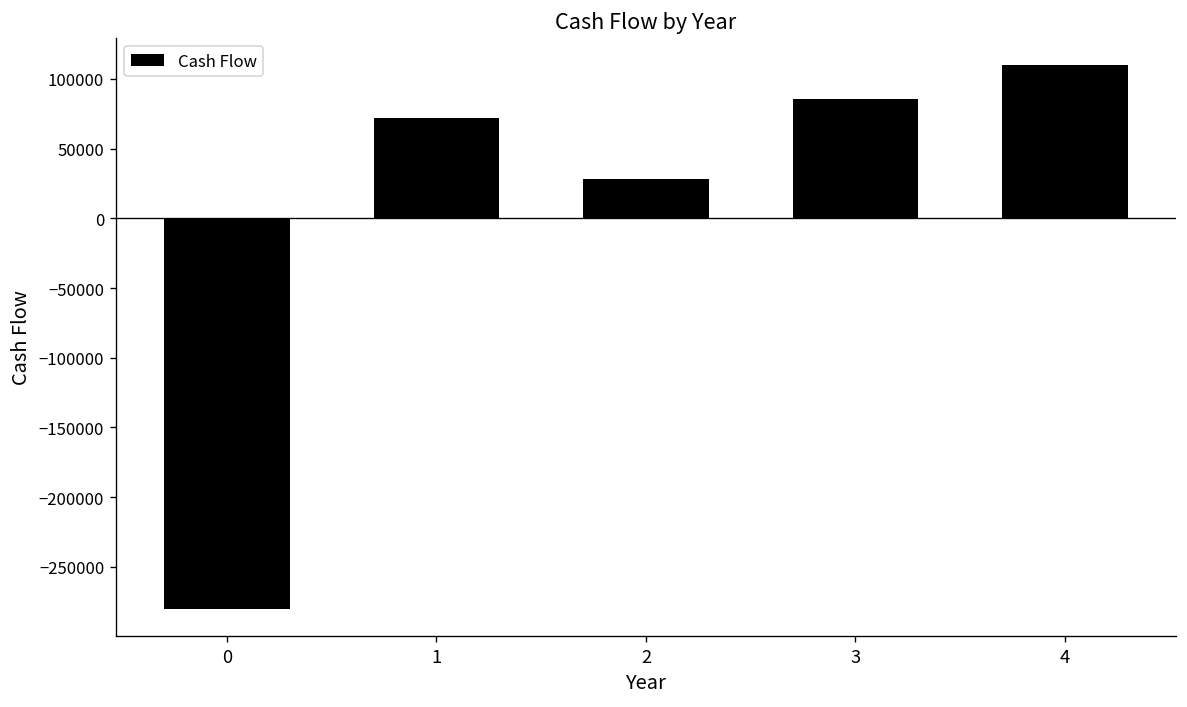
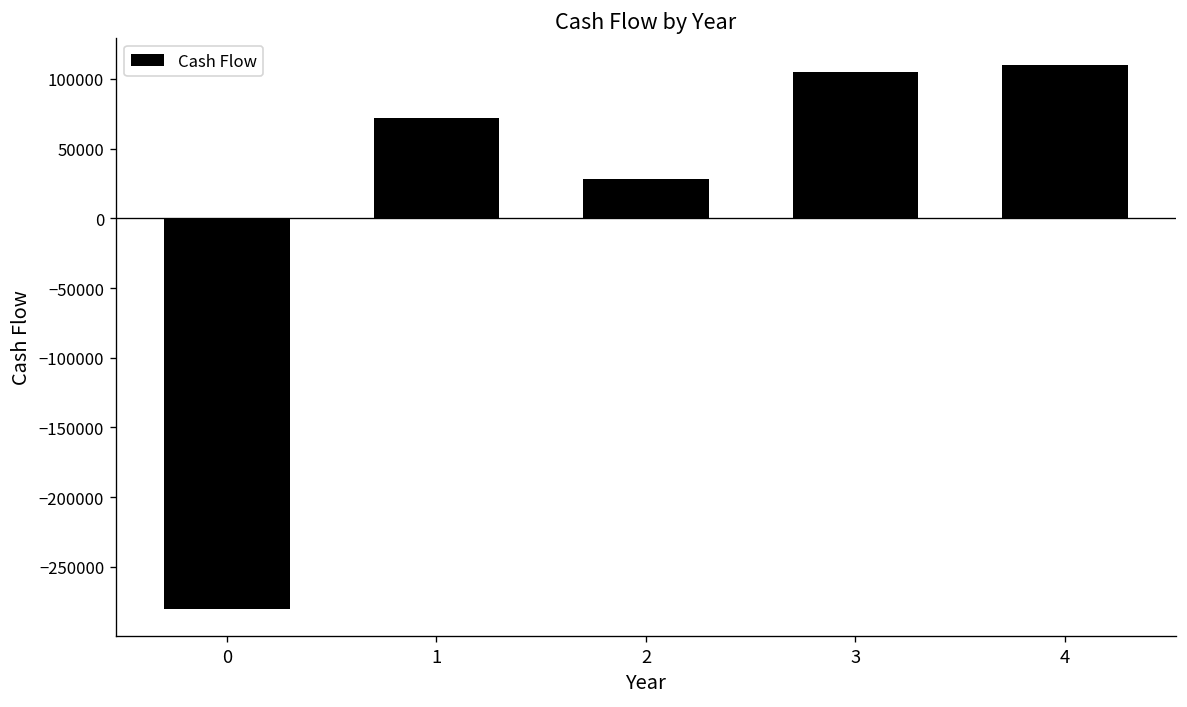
  {
    "0": -280000,
    "1": 72000,
    "2": 29000,
-   "3": 86000,
+   "3": 105000,
    "4": 110000
  }
